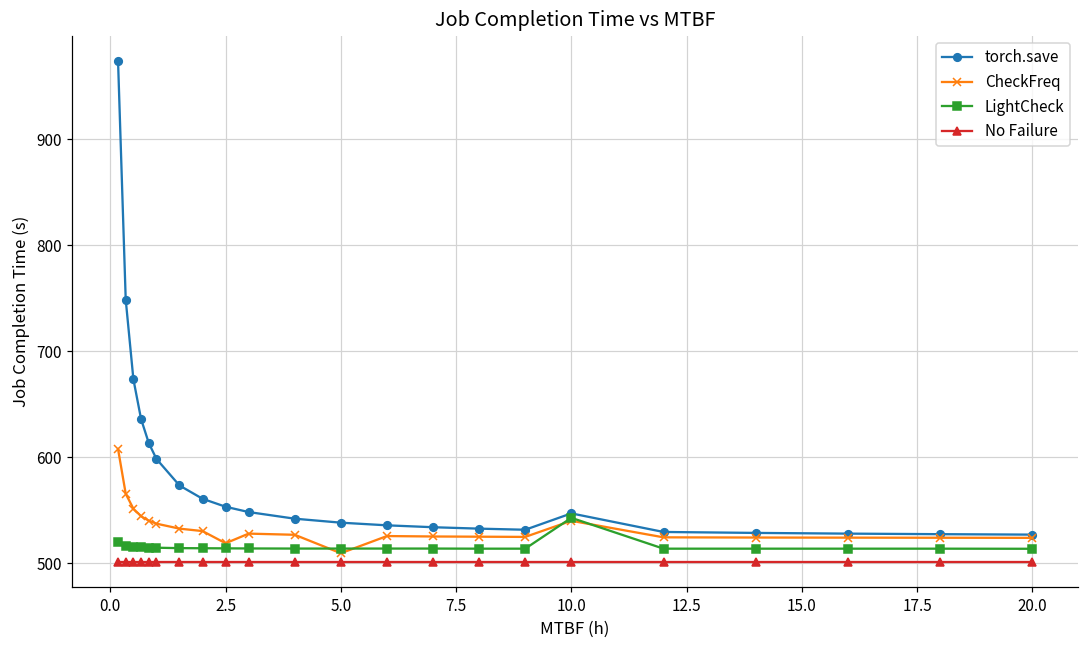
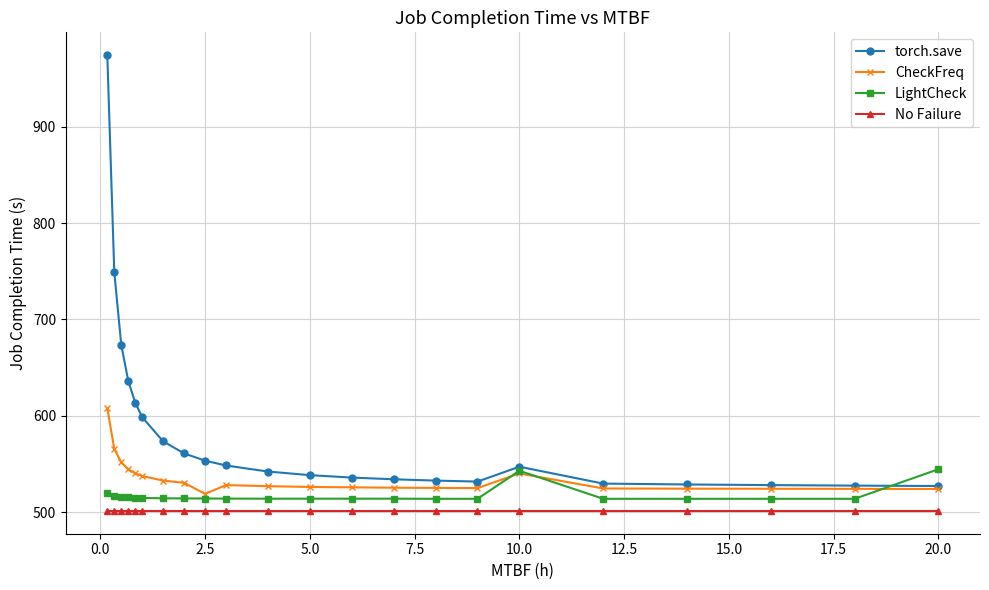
  {
    "torch.save": {
      "2.5": 550,
      "5.0": 540,
      "10.0": 550,
      "20.0": 530
    },
    "CheckFreq": {
      "2.5": 520,
-     "5.0": 510,
+     "5.0": 530,
      "10.0": 540,
      "20.0": 520
    },
    "LightCheck": {
      "2.5": 510,
      "5.0": 510,
      "10.0": 540,
-     "20.0": 510
+     "20.0": 540
    },
    "No Failure": {
      "2.5": 500,
      "5.0": 500,
      "10.0": 500,
      "20.0": 500
    }
  }
